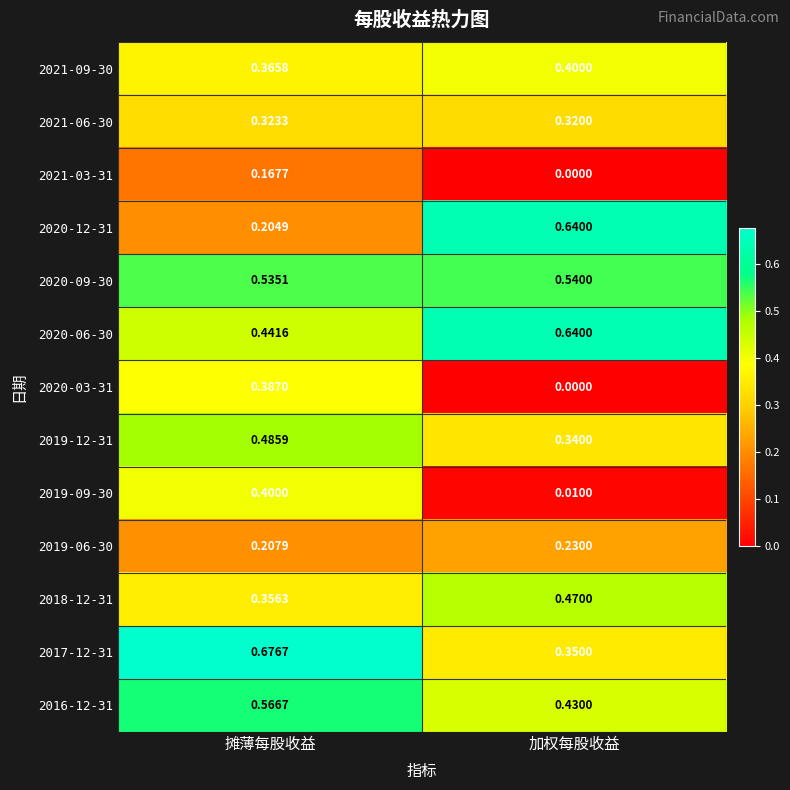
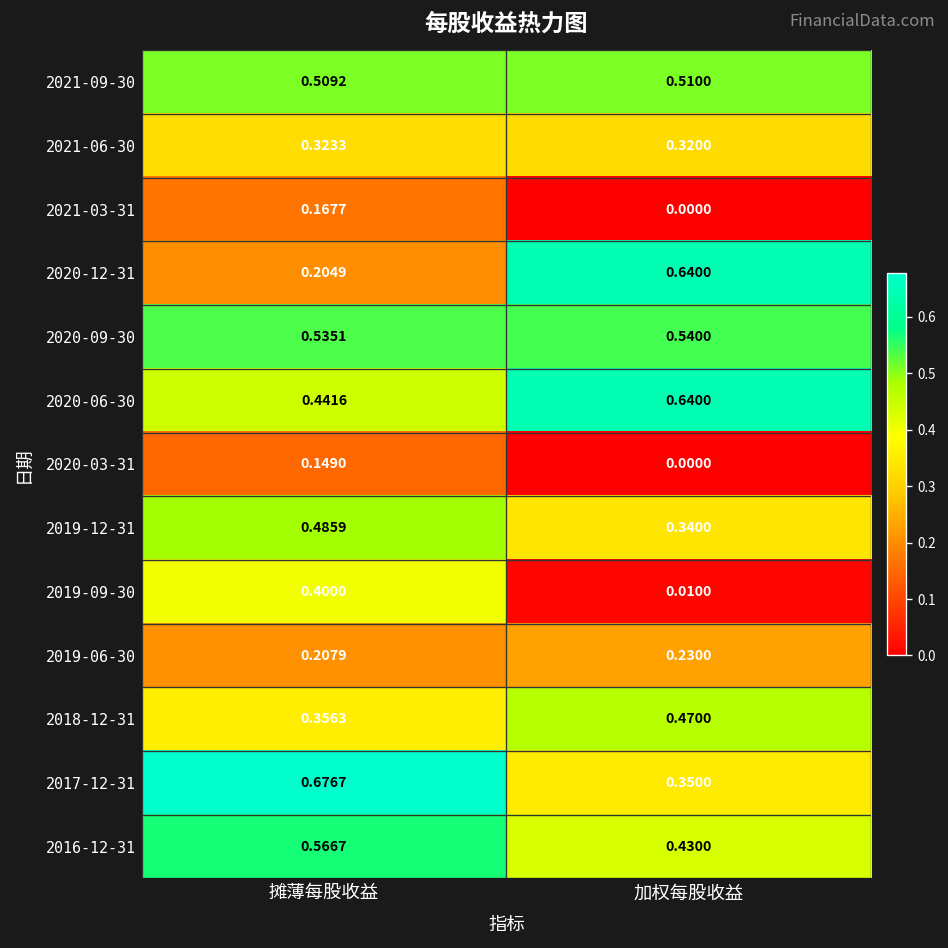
  {
    "2021-09-30": {
-     "摊薄每股收益": 0.3658,
-     "加权每股收益": 0.4000
+     "摊薄每股收益": 0.5092,
+     "加权每股收益": 0.5100
    },
    "2021-06-30": {
      "摊薄每股收益": 0.3233,
      "加权每股收益": 0.3200
    },
    "2021-03-31": {
      "摊薄每股收益": 0.1677,
      "加权每股收益": 0.0000
    },
    "2020-12-31": {
      "摊薄每股收益": 0.2049,
      "加权每股收益": 0.6400
    },
    "2020-09-30": {
      "摊薄每股收益": 0.5351,
      "加权每股收益": 0.5400
    },
    "2020-06-30": {
      "摊薄每股收益": 0.4416,
      "加权每股收益": 0.6400
    },
    "2020-03-31": {
-     "摊薄每股收益": 0.3870,
+     "摊薄每股收益": 0.1490,
      "加权每股收益": 0.0000
    },
    "2019-12-31": {
      "摊薄每股收益": 0.4859,
      "加权每股收益": 0.3400
    },
    "2019-09-30": {
      "摊薄每股收益": 0.4000,
      "加权每股收益": 0.0100
    },
    "2019-06-30": {
      "摊薄每股收益": 0.2079,
      "加权每股收益": 0.2300
    },
    "2018-12-31": {
      "摊薄每股收益": 0.3563,
      "加权每股收益": 0.4700
    },
    "2017-12-31": {
      "摊薄每股收益": 0.6767,
      "加权每股收益": 0.3500
    },
    "2016-12-31": {
      "摊薄每股收益": 0.5667,
      "加权每股收益": 0.4300
    }
  }
